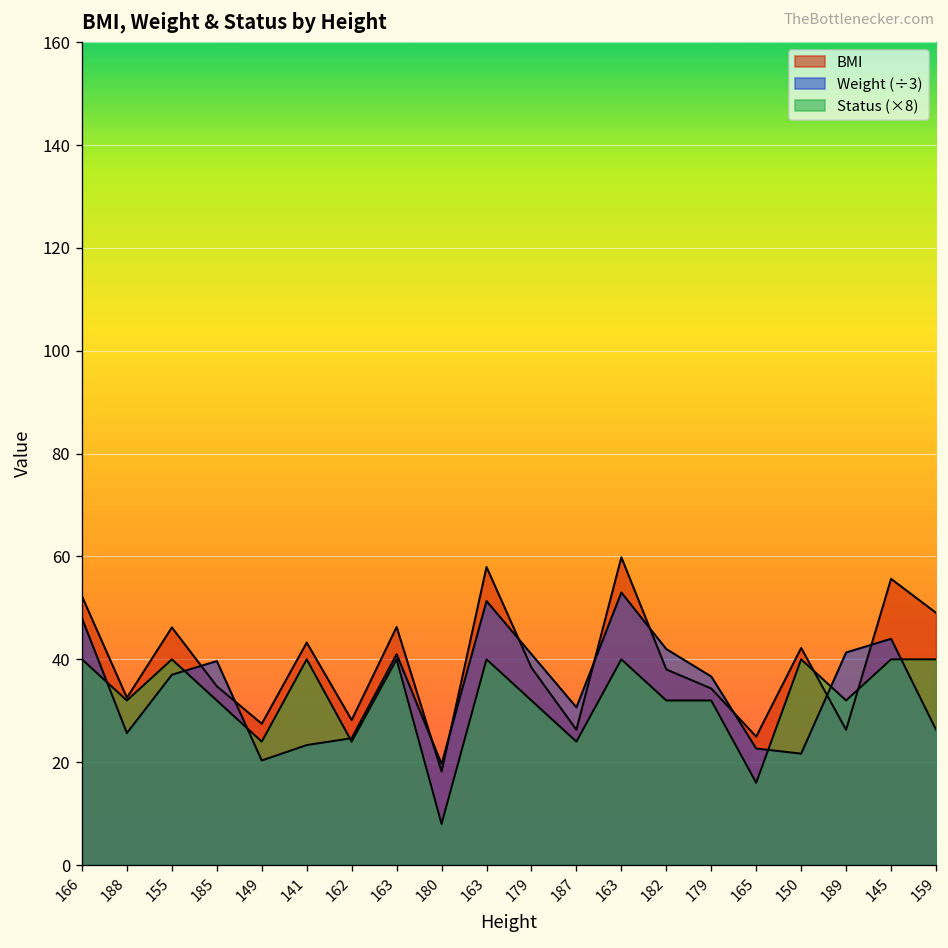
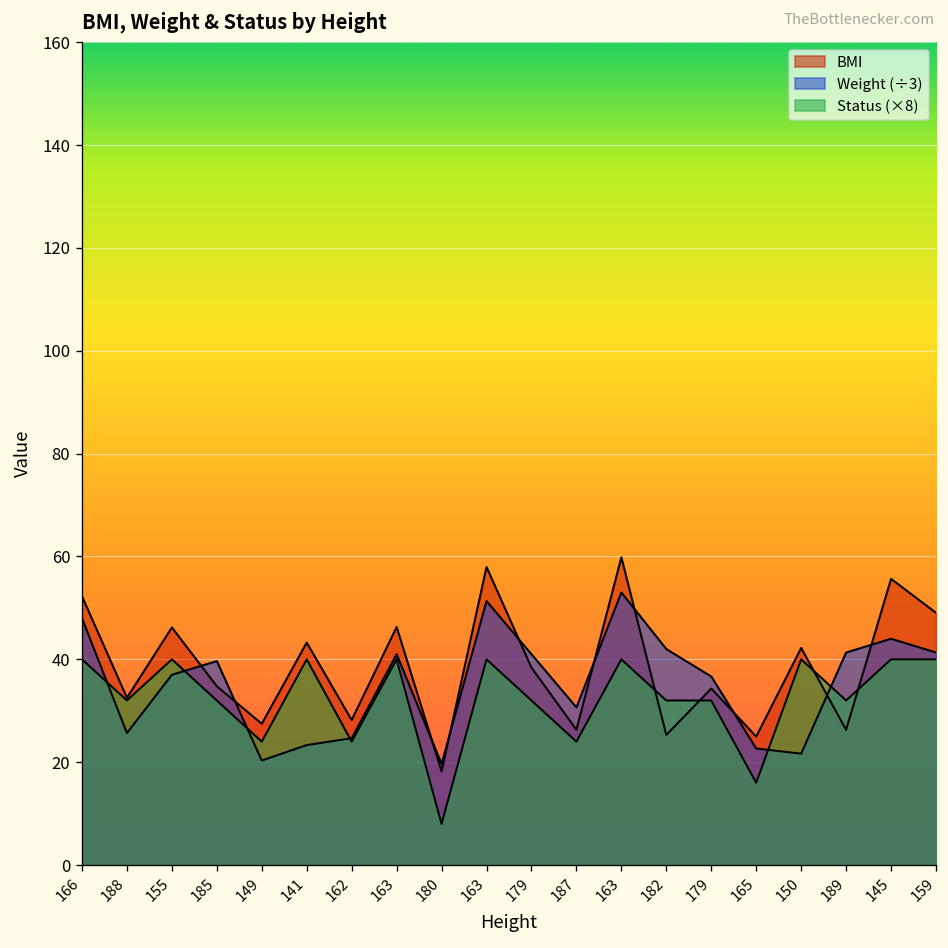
  {
    "BMI": {
      "166": 52,
      "155": 46,
      "185": 35,
      "149": 27,
      "141": 43,
      "162": 28,
      "180": 18,
      "187": 26,
-     "182": 38,
+     "182": 25,
      "165": 25,
      "150": 42,
      "189": 26,
      "145": 56,
      "159": 49
    },
    "Weight (÷3)": {
      "166": 48,
      "188": 26,
      "155": 37,
      "185": 40,
      "149": 20,
      "141": 23,
      "162": 25,
      "180": 20,
      "187": 31,
      "182": 42,
      "165": 23,
      "150": 22,
      "189": 41,
      "145": 44,
-     "159": 26
+     "159": 41
    },
    "Status (×8)": {
      "166": 40,
      "155": 40,
      "185": 32,
      "149": 24,
      "141": 40,
      "162": 24,
      "180": 8,
      "187": 24,
      "182": 32,
      "165": 16,
      "150": 40,
      "189": 32,
      "145": 40,
      "159": 40
    }
  }
